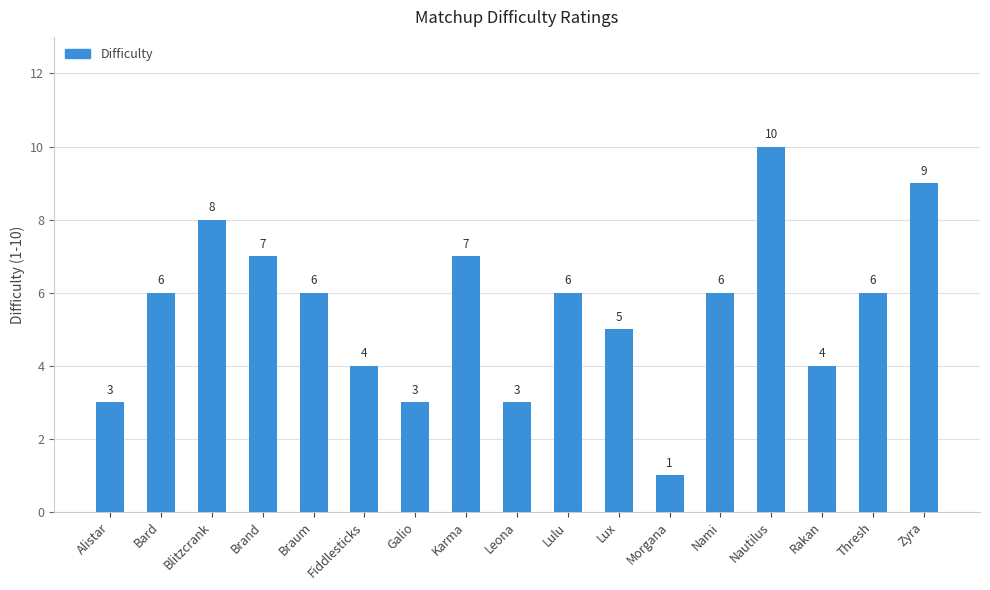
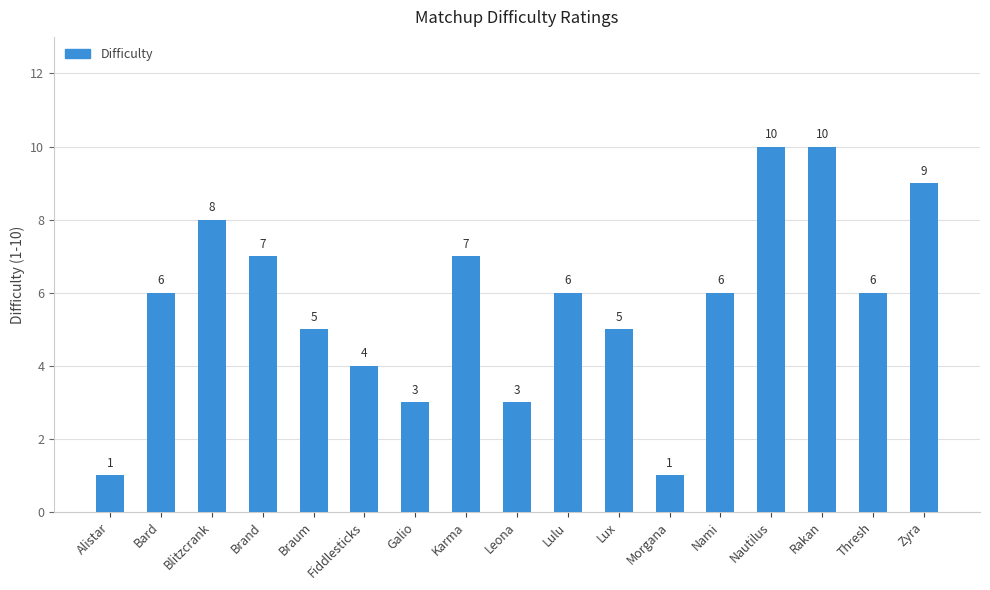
  {
-   "Alistar": 3,
+   "Alistar": 1,
    "Bard": 6,
    "Blitzcrank": 8,
    "Brand": 7,
-   "Braum": 6,
+   "Braum": 5,
    "Fiddlesticks": 4,
    "Galio": 3,
    "Karma": 7,
    "Leona": 3,
    "Lulu": 6,
    "Lux": 5,
    "Morgana": 1,
    "Nami": 6,
    "Nautilus": 10,
-   "Rakan": 4,
+   "Rakan": 10,
    "Thresh": 6,
    "Zyra": 9
  }
